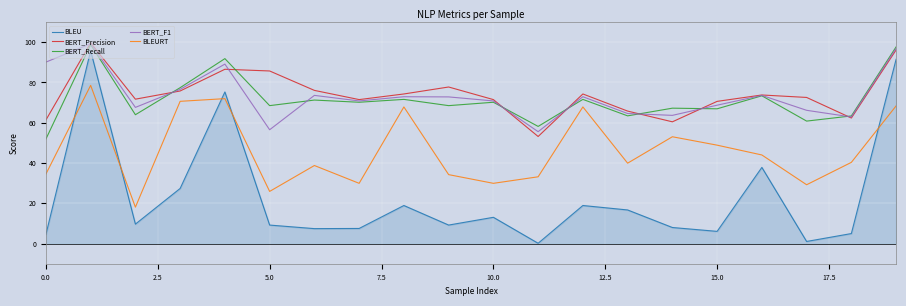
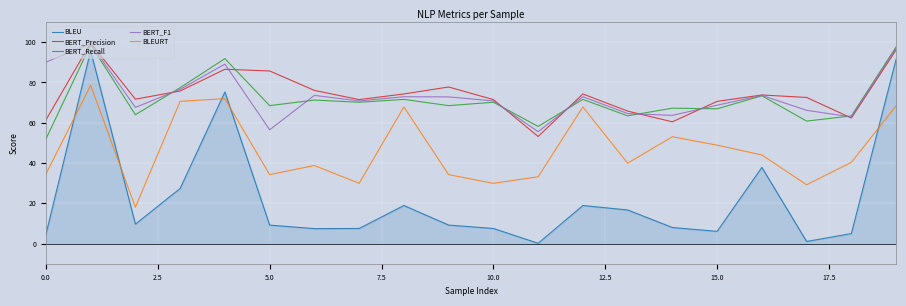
  {
    "BLEU": {
      "0.0": 5,
      "5.0": 9,
-     "10.0": 13,
+     "10.0": 8,
      "15.0": 6
    },
    "BERT_Precision": {
      "0.0": 61,
      "5.0": 86,
      "15.0": 71
    },
    "BERT_Recall": {
      "0.0": 52,
      "5.0": 68,
      "15.0": 67
    },
    "BERT_F1": {
      "0.0": 90,
      "5.0": 57,
      "15.0": 69
    },
    "BLEURT": {
      "0.0": 35,
-     "5.0": 26,
+     "5.0": 34,
      "10.0": 30,
      "15.0": 49
    }
  }
